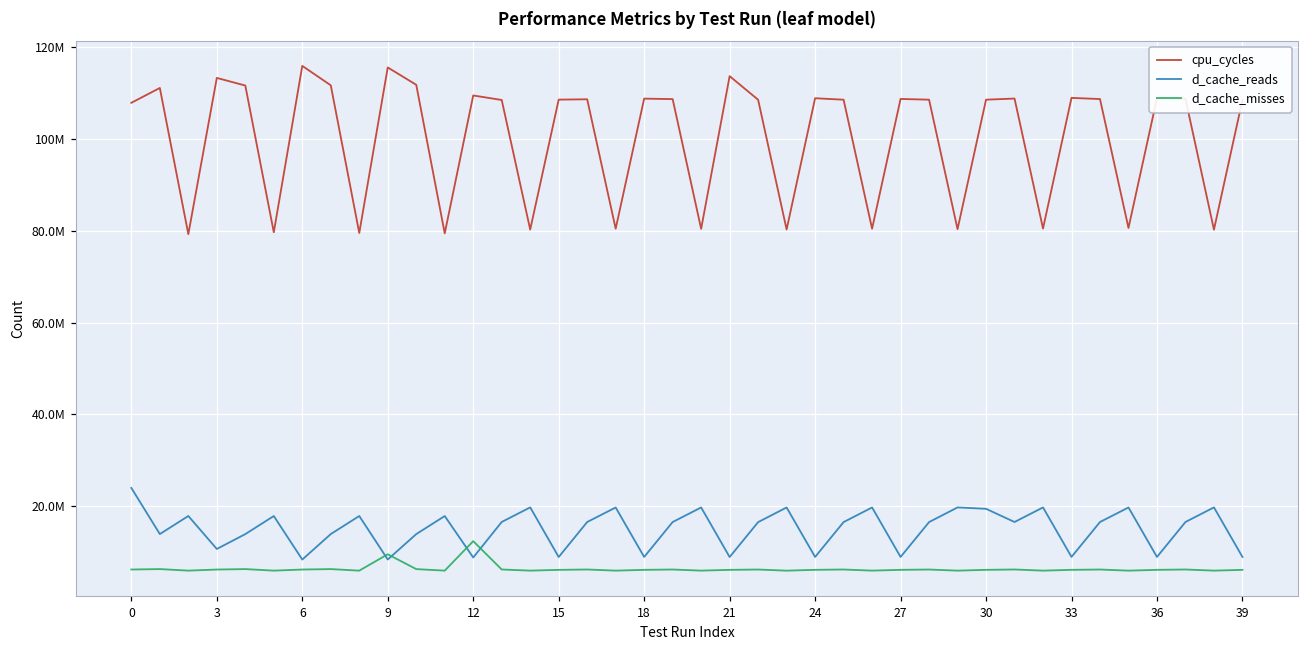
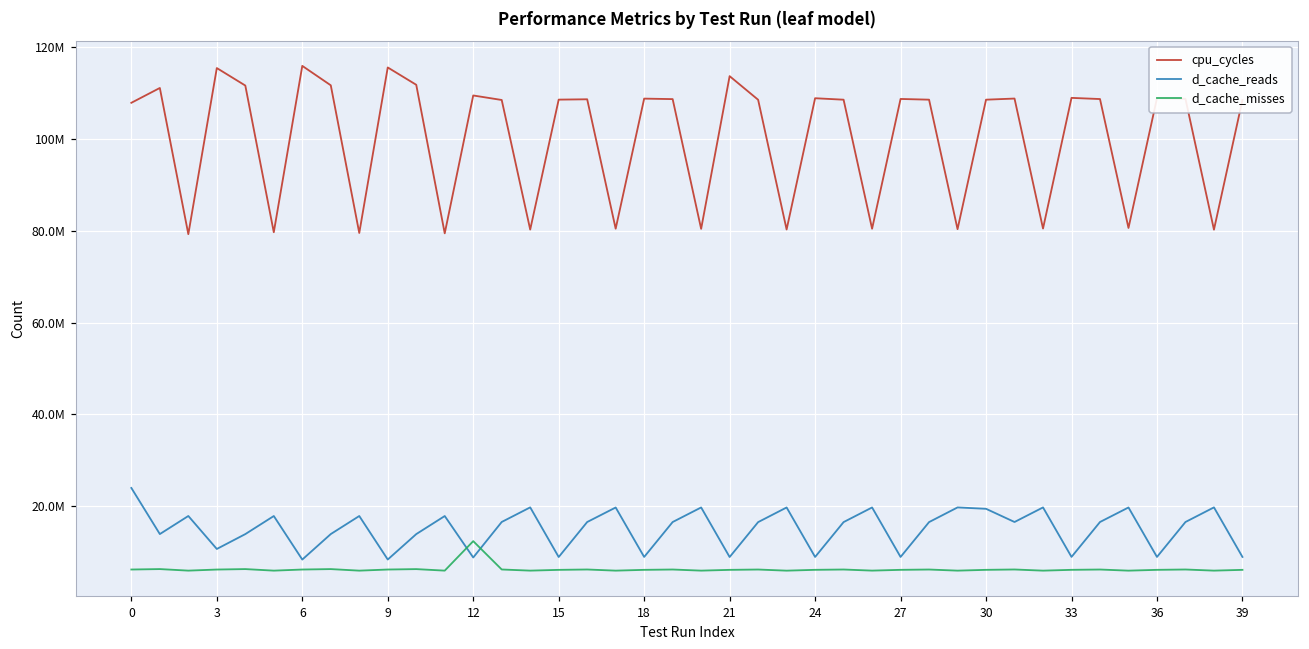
  {
    "cpu_cycles": {
      "0": 108000000,
-     "3": 113000000,
+     "3": 115000000,
      "6": 116000000,
      "9": 116000000,
      "12": 109000000,
      "15": 109000000,
      "18": 109000000,
      "21": 114000000,
      "24": 109000000,
      "27": 109000000,
      "30": 109000000,
      "33": 109000000
    },
    "d_cache_reads": {
      "0": 24000000,
      "3": 11000000,
      "6": 8000000,
      "9": 8000000,
      "12": 9000000,
      "15": 9000000,
      "18": 9000000,
      "21": 9000000,
      "24": 9000000,
      "27": 9000000,
      "30": 19000000,
      "33": 9000000,
      "36": 9000000,
      "39": 9000000
    },
    "d_cache_misses": {
      "0": 6000000,
      "3": 6000000,
      "6": 6000000,
-     "9": 10000000,
+     "9": 6000000,
      "12": 12000000,
      "15": 6000000,
      "18": 6000000,
      "21": 6000000,
      "24": 6000000,
      "27": 6000000,
      "30": 6000000,
      "33": 6000000,
      "36": 6000000,
      "39": 6000000
    }
  }
